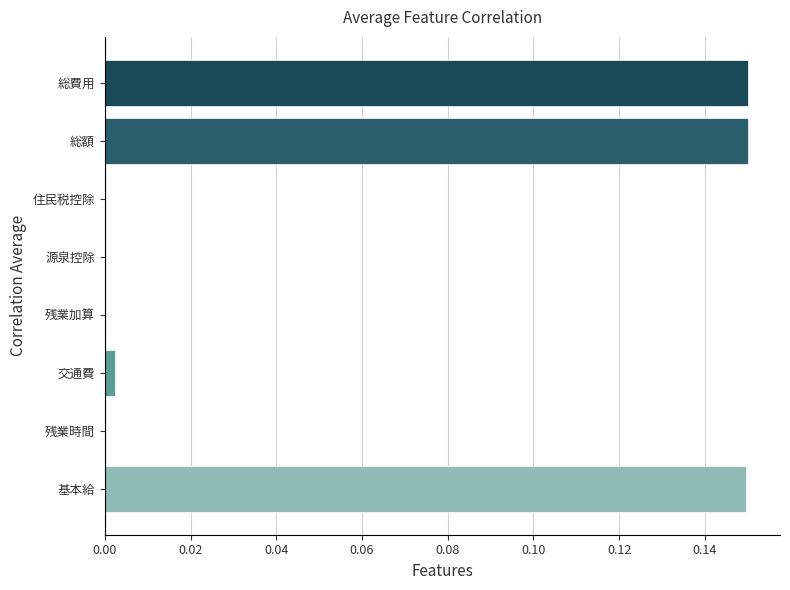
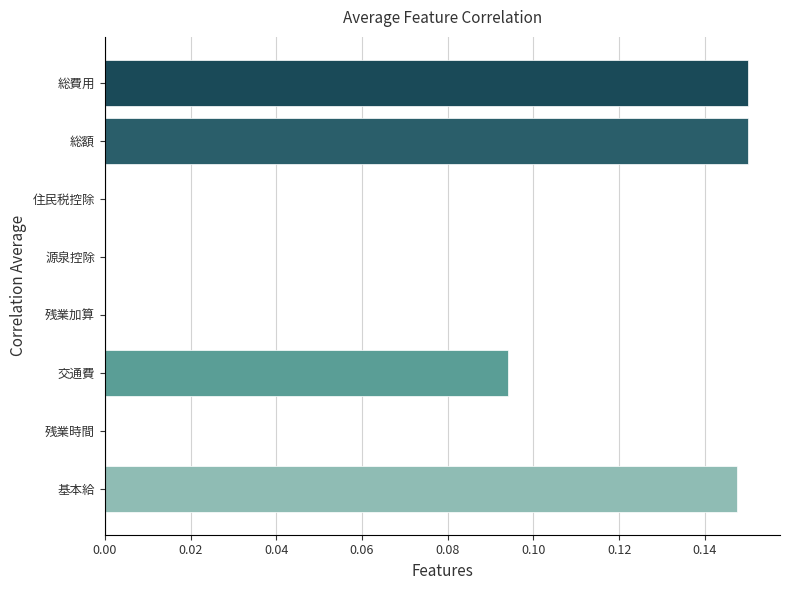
  {
    "総費用": 0.150,
    "総額": 0.150,
-   "交通費": 0.002,
-   "基本給": 0.150
+   "交通費": 0.094,
+   "基本給": 0.148
  }
